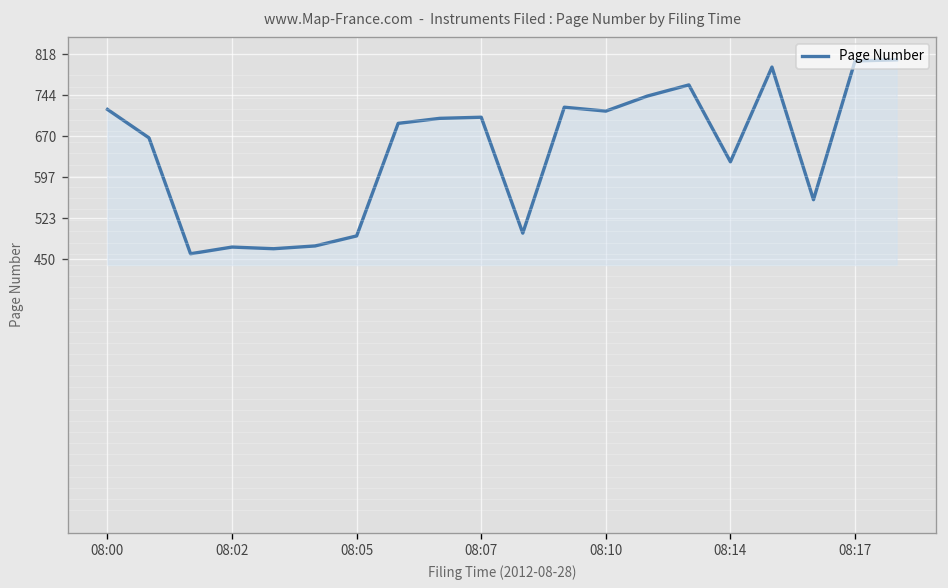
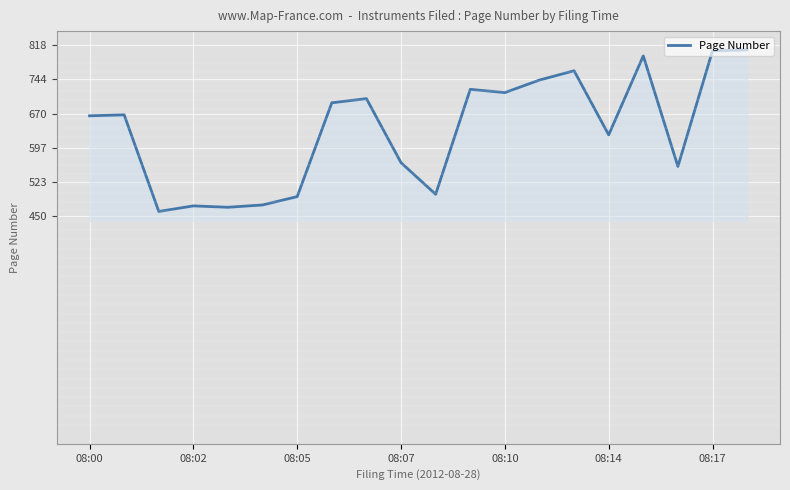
  {
-   "08:00": 720,
+   "08:00": 670,
    "08:05": 490,
-   "08:07": 710,
+   "08:07": 570,
    "08:10": 720,
    "08:14": 630
  }
